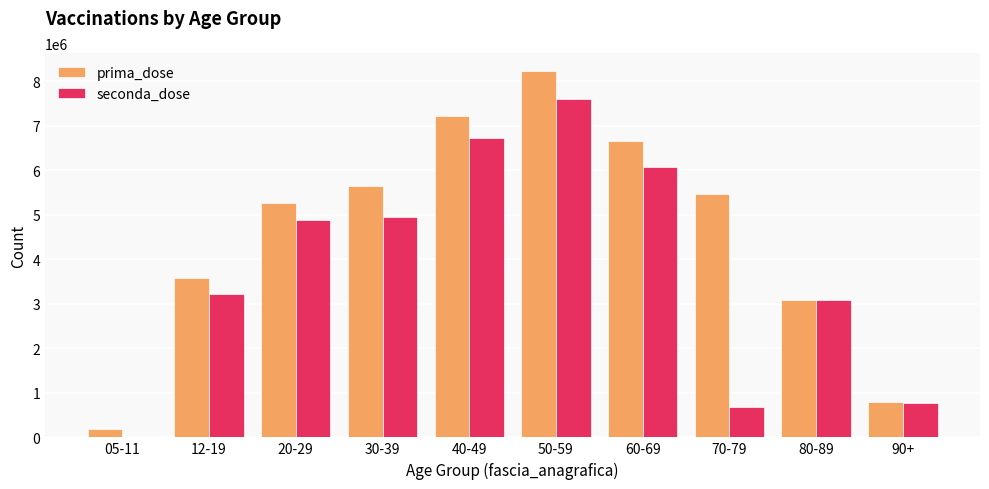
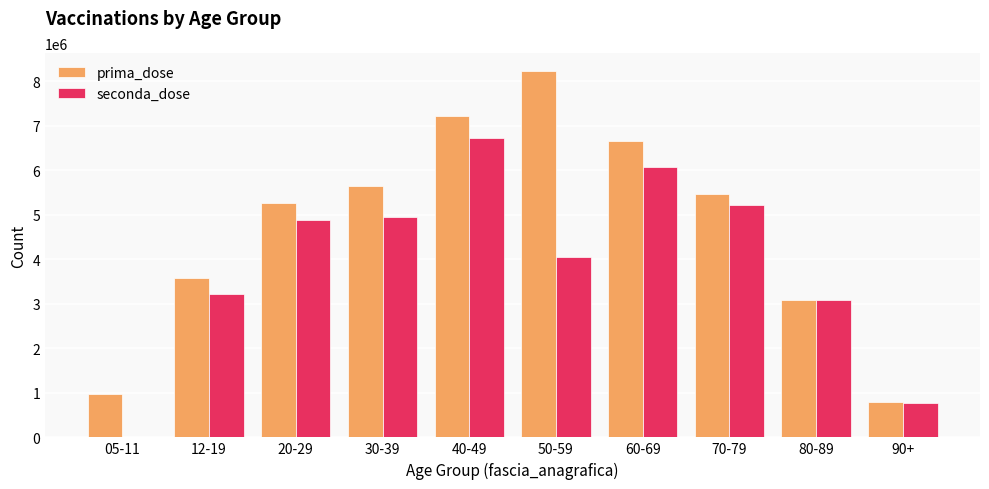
  {
    "prima_dose": {
-     "05-11": 200000,
+     "05-11": 1000000,
      "12-19": 3600000,
      "20-29": 5300000,
      "30-39": 5700000,
      "40-49": 7200000,
      "50-59": 8200000,
      "60-69": 6700000,
      "70-79": 5500000,
      "80-89": 3100000,
      "90+": 800000
    },
    "seconda_dose": {
      "05-11": 0,
      "12-19": 3200000,
      "20-29": 4900000,
      "30-39": 4900000,
      "40-49": 6700000,
-     "50-59": 7600000,
+     "50-59": 4000000,
      "60-69": 6100000,
-     "70-79": 700000,
+     "70-79": 5200000,
      "80-89": 3100000,
      "90+": 800000
    }
  }
